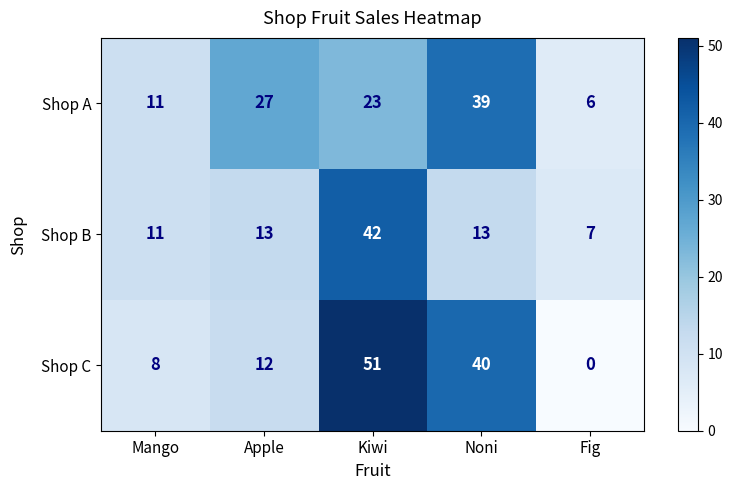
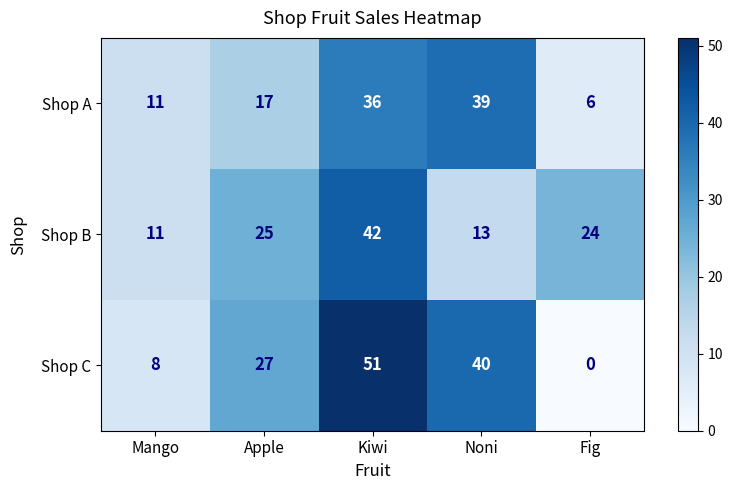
  {
    "Shop A": {
      "Mango": 11,
-     "Apple": 27,
-     "Kiwi": 23,
+     "Apple": 17,
+     "Kiwi": 36,
      "Noni": 39,
      "Fig": 6
    },
    "Shop B": {
      "Mango": 11,
-     "Apple": 13,
+     "Apple": 25,
      "Kiwi": 42,
      "Noni": 13,
-     "Fig": 7
+     "Fig": 24
    },
    "Shop C": {
      "Mango": 8,
-     "Apple": 12,
+     "Apple": 27,
      "Kiwi": 51,
      "Noni": 40,
      "Fig": 0
    }
  }
